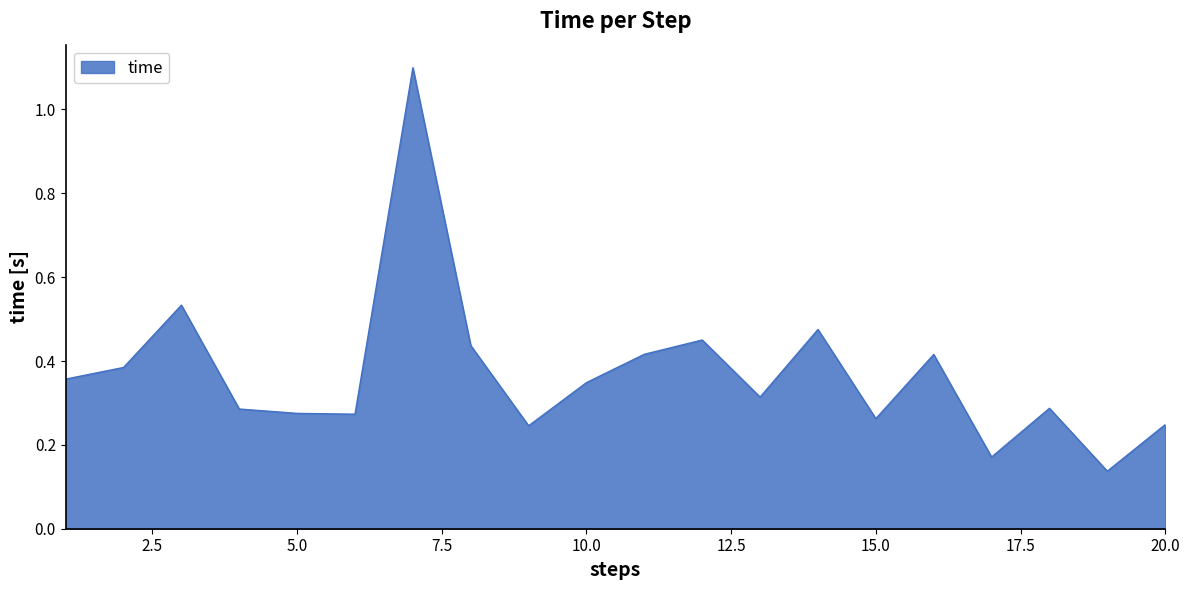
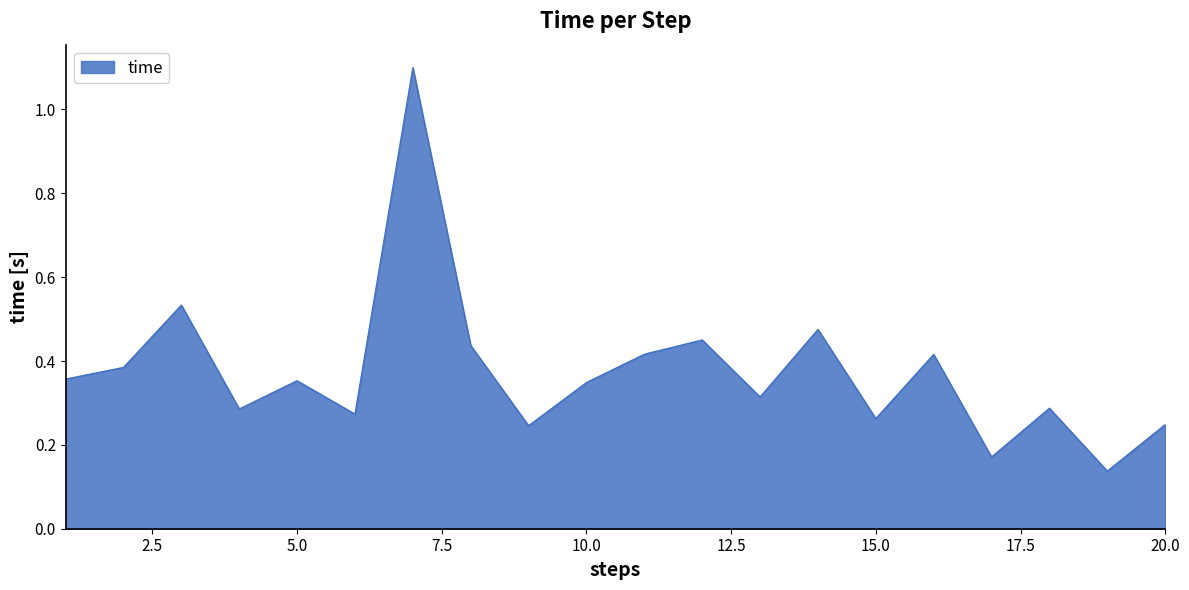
  {
-   "5.0": 0.28,
+   "5.0": 0.35,
    "10.0": 0.35,
    "15.0": 0.26,
    "20.0": 0.25
  }
